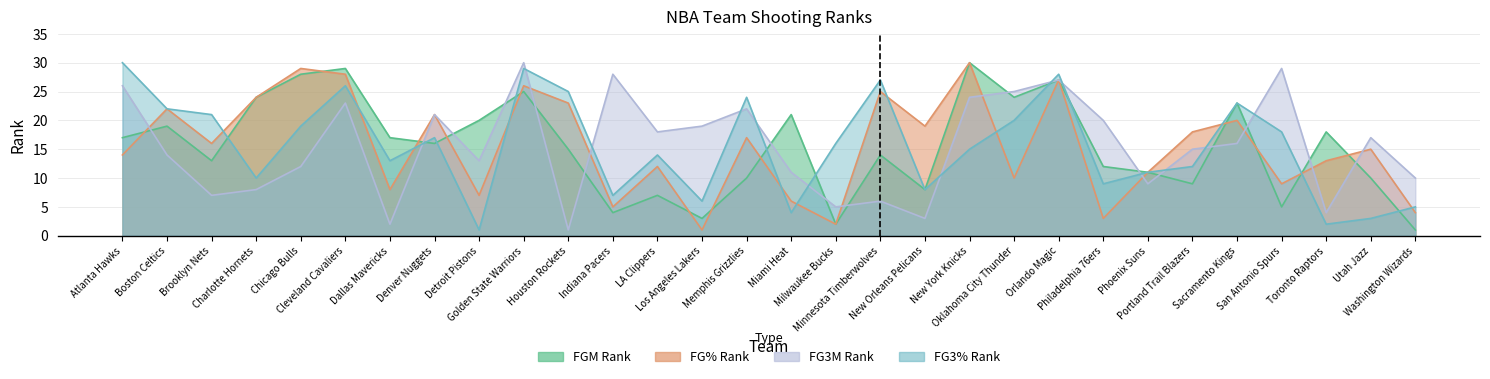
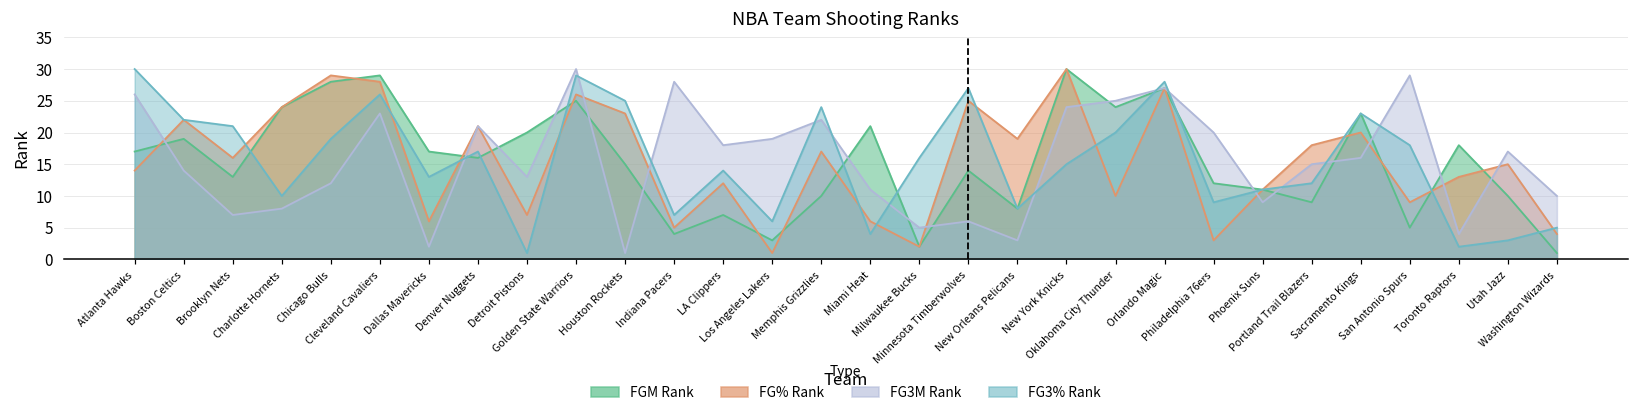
  {
    "FGM Rank": {
      "Atlanta Hawks": 17,
      "Boston Celtics": 19,
      "Brooklyn Nets": 13,
      "Chicago Bulls": 28,
      "Cleveland Cavaliers": 29,
      "Dallas Mavericks": 17,
      "Denver Nuggets": 16,
      "Detroit Pistons": 20,
      "Golden State Warriors": 25,
      "Houston Rockets": 15,
      "Indiana Pacers": 4,
      "LA Clippers": 7,
      "Los Angeles Lakers": 3,
      "Memphis Grizzlies": 10,
      "Miami Heat": 21,
      "Minnesota Timberwolves": 14,
      "Oklahoma City Thunder": 24,
      "Philadelphia 76ers": 12,
      "Portland Trail Blazers": 9,
      "San Antonio Spurs": 5,
      "Toronto Raptors": 18,
      "Utah Jazz": 10,
      "Washington Wizards": 1
    },
    "FG% Rank": {
      "Atlanta Hawks": 14,
      "Brooklyn Nets": 16,
      "Chicago Bulls": 29,
      "Cleveland Cavaliers": 28,
-     "Dallas Mavericks": 8,
+     "Dallas Mavericks": 6,
      "Detroit Pistons": 7,
      "Golden State Warriors": 26,
      "Houston Rockets": 23,
      "Indiana Pacers": 5,
      "LA Clippers": 12,
      "Los Angeles Lakers": 1,
      "Memphis Grizzlies": 17,
      "Miami Heat": 6,
      "Minnesota Timberwolves": 25,
      "New Orleans Pelicans": 19,
      "Oklahoma City Thunder": 10,
      "Philadelphia 76ers": 3,
      "Portland Trail Blazers": 18,
      "Sacramento Kings": 20,
      "San Antonio Spurs": 9,
      "Toronto Raptors": 13,
      "Utah Jazz": 15,
      "Washington Wizards": 4
    }
  }
